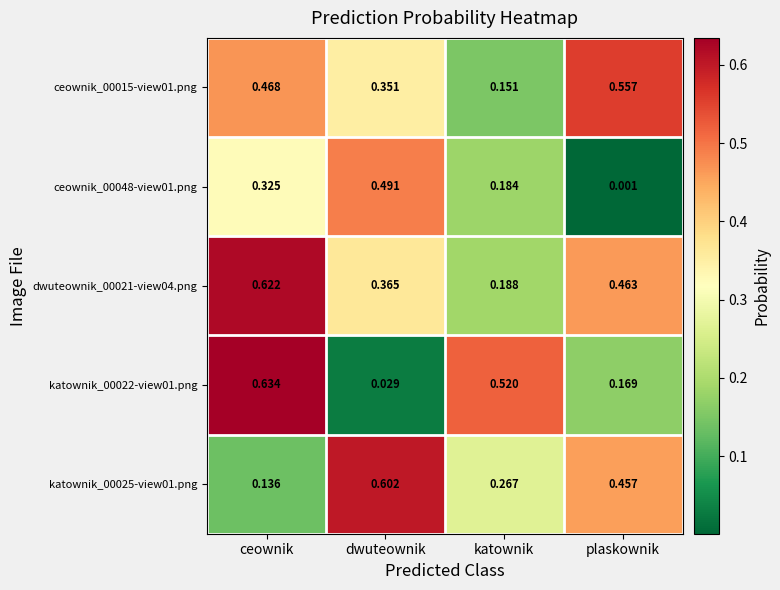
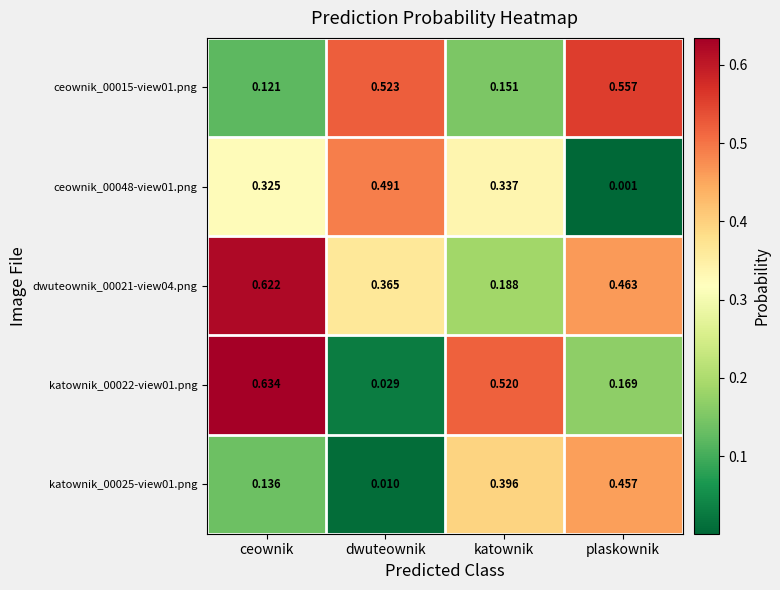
  {
    "ceownik_00015-view01.png": {
-     "ceownik": 0.468,
-     "dwuteownik": 0.351,
+     "ceownik": 0.121,
+     "dwuteownik": 0.523,
      "katownik": 0.151,
      "plaskownik": 0.557
    },
    "ceownik_00048-view01.png": {
      "ceownik": 0.325,
      "dwuteownik": 0.491,
-     "katownik": 0.184,
+     "katownik": 0.337,
      "plaskownik": 0.001
    },
    "dwuteownik_00021-view04.png": {
      "ceownik": 0.622,
      "dwuteownik": 0.365,
      "katownik": 0.188,
      "plaskownik": 0.463
    },
    "katownik_00022-view01.png": {
      "ceownik": 0.634,
      "dwuteownik": 0.029,
      "katownik": 0.520,
      "plaskownik": 0.169
    },
    "katownik_00025-view01.png": {
      "ceownik": 0.136,
-     "dwuteownik": 0.602,
-     "katownik": 0.267,
+     "dwuteownik": 0.010,
+     "katownik": 0.396,
      "plaskownik": 0.457
    }
  }
